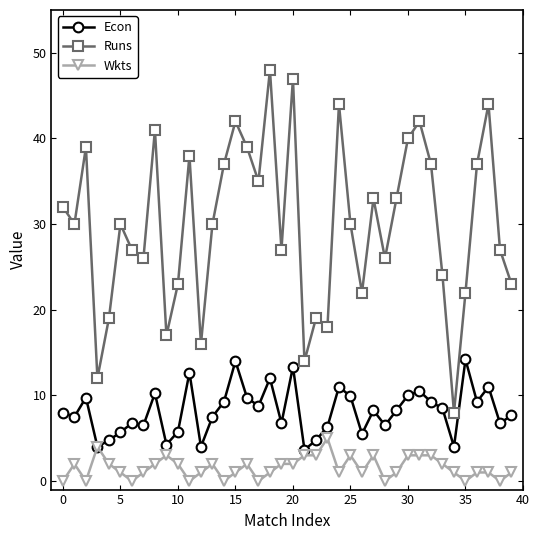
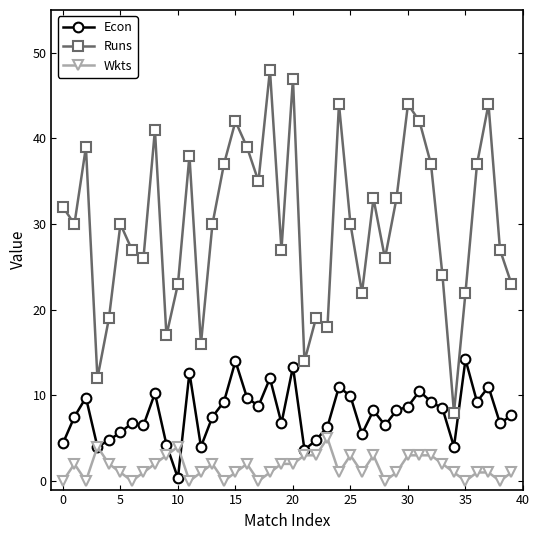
  {
    "Econ": {
-     "0": 8,
+     "0": 4,
      "5": 6,
-     "10": 6,
+     "10": 0,
      "15": 14,
      "20": 13,
      "25": 10,
-     "30": 10,
+     "30": 9,
      "35": 14
    },
    "Runs": {
      "0": 32,
      "5": 30,
      "10": 23,
      "15": 42,
      "20": 47,
      "25": 30,
-     "30": 40,
+     "30": 44,
      "35": 22
    },
    "Wkts": {
      "0": 0,
      "5": 1,
-     "10": 2,
+     "10": 4,
      "15": 1,
      "20": 2,
      "25": 3,
      "30": 3,
      "35": 0
    }
  }
